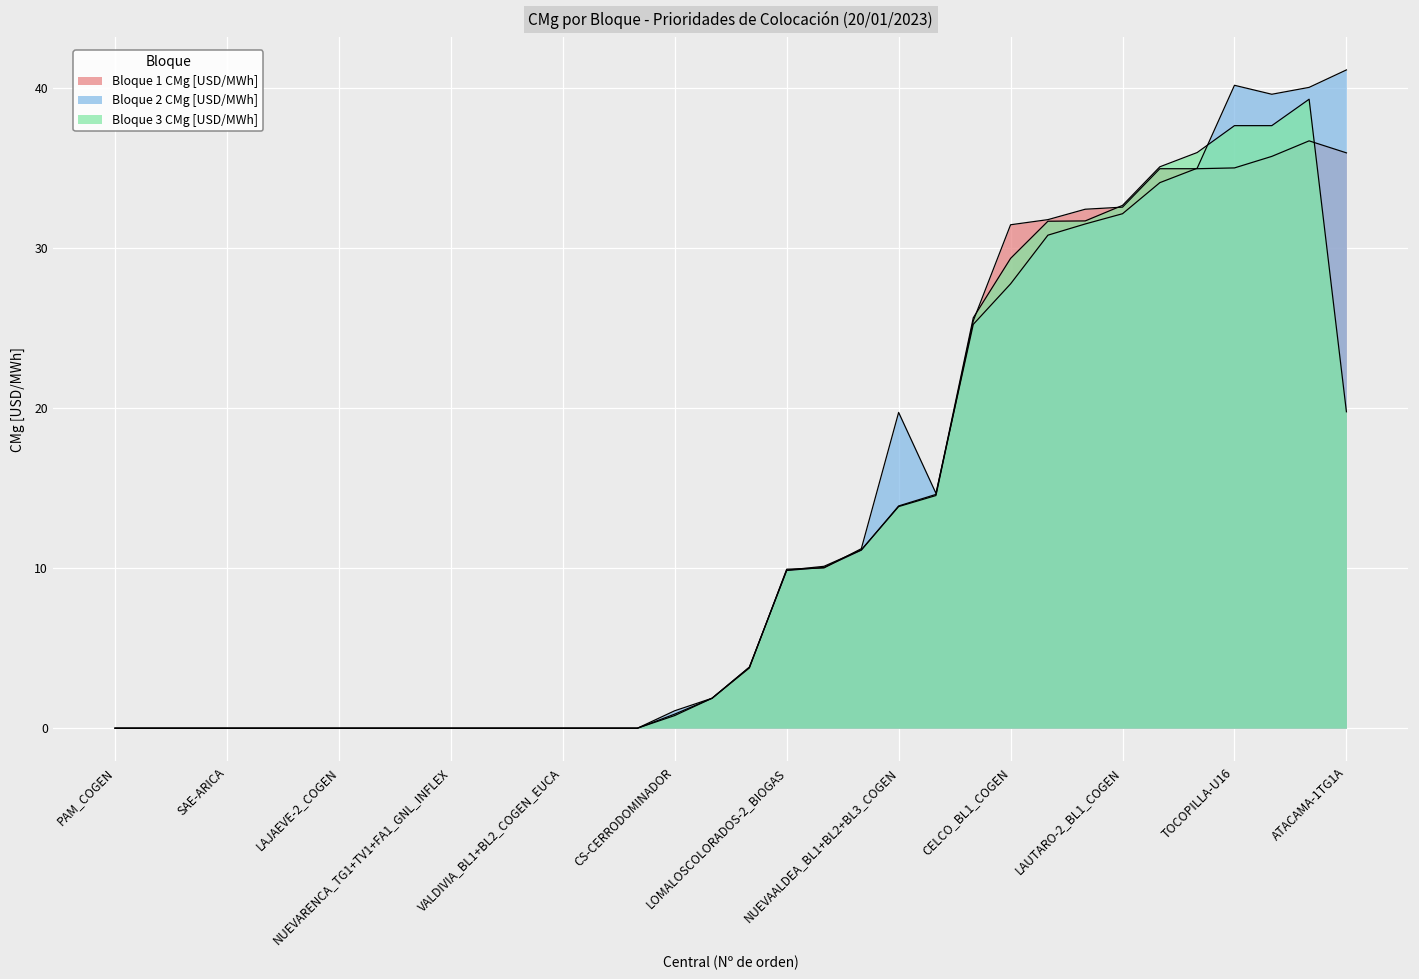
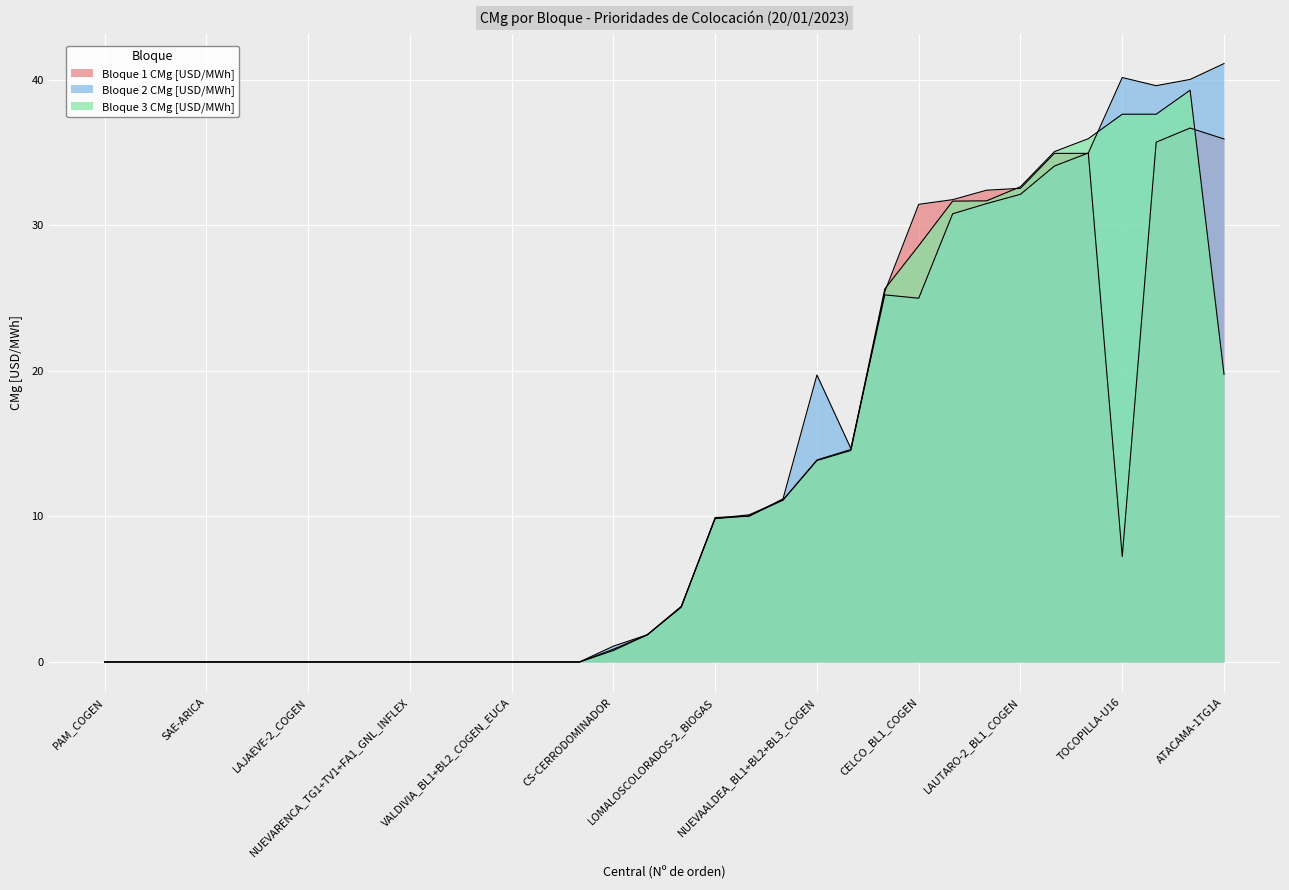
  {
    "Bloque 1 CMg [USD/MWh]": {
      "CELCO_BL1_COGEN": 31.4,
-     "TOCOPILLA-U16": 35.0,
+     "TOCOPILLA-U16": 7.2,
      "ATACAMA-1TG1A": 35.9
    },
    "Bloque 2 CMg [USD/MWh]": {
      "CS-CERRODOMINADOR": 1.1,
      "NUEVAALDEA_BL1+BL2+BL3_COGEN": 19.7,
-     "CELCO_BL1_COGEN": 27.8,
+     "CELCO_BL1_COGEN": 25.0,
      "LAUTARO-2_BL1_COGEN": 32.1,
      "TOCOPILLA-U16": 40.2,
      "ATACAMA-1TG1A": 41.1
    },
    "Bloque 3 CMg [USD/MWh]": {
-     "CELCO_BL1_COGEN": 29.3,
+     "CELCO_BL1_COGEN": 28.6,
      "TOCOPILLA-U16": 37.6,
      "ATACAMA-1TG1A": 19.8
    }
  }
